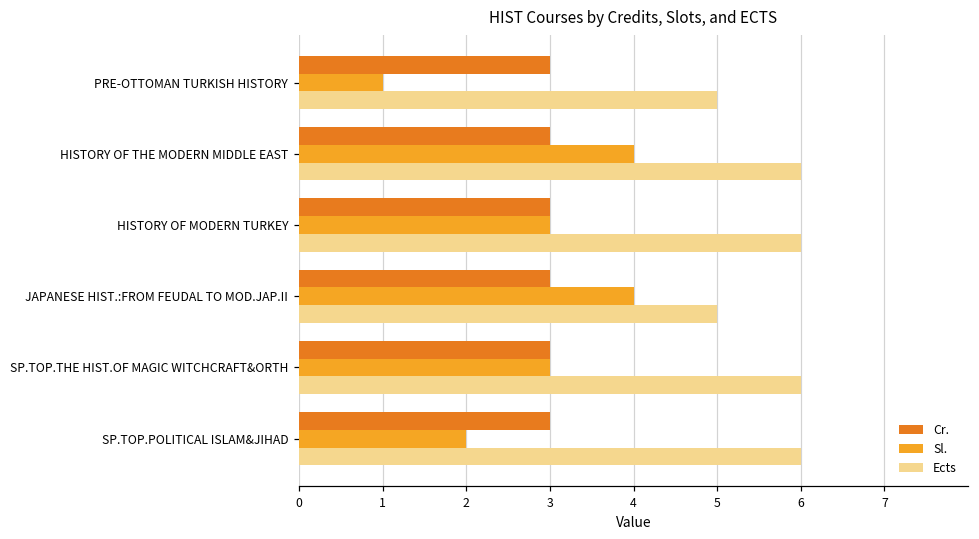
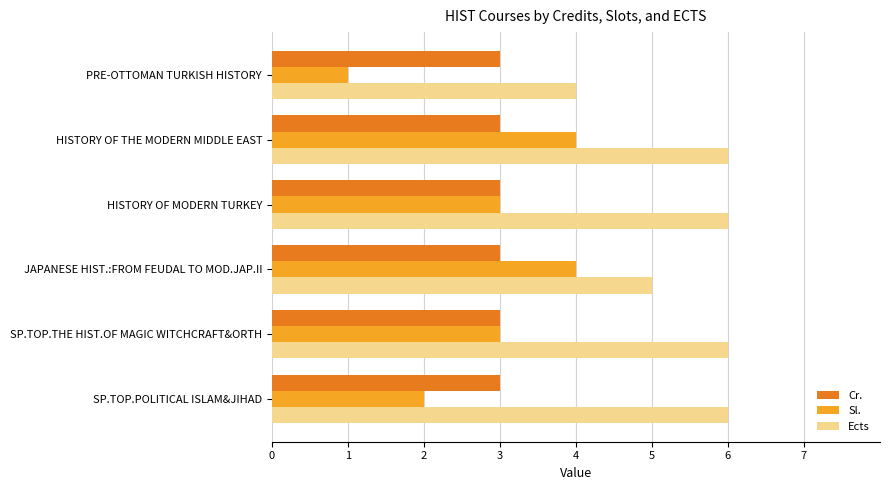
  {
    "Ects": {
-     "PRE-OTTOMAN TURKISH HISTORY": 5,
+     "PRE-OTTOMAN TURKISH HISTORY": 4,
      "HISTORY OF THE MODERN MIDDLE EAST": 6,
      "HISTORY OF MODERN TURKEY": 6,
      "JAPANESE HIST.:FROM FEUDAL TO MOD.JAP.II": 5,
      "SP.TOP.THE HIST.OF MAGIC WITCHCRAFT&ORTH": 6,
      "SP.TOP.POLITICAL ISLAM&JIHAD": 6
    }
  }
